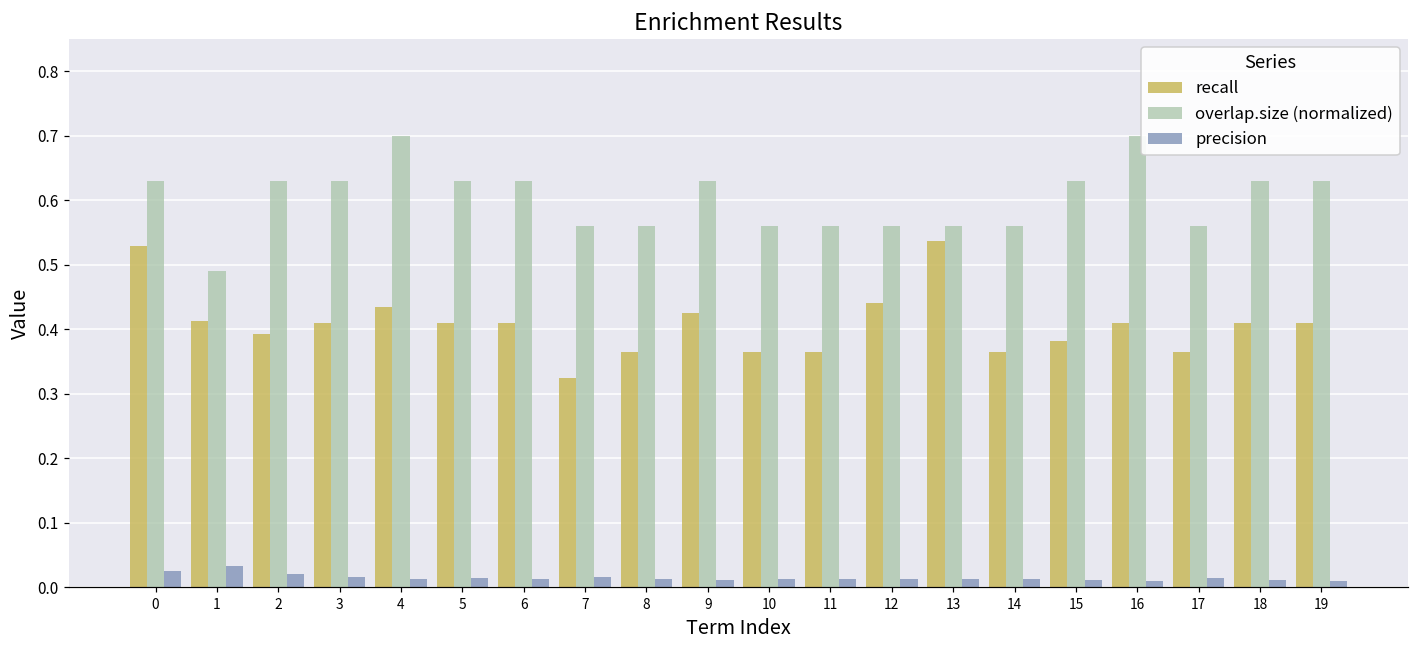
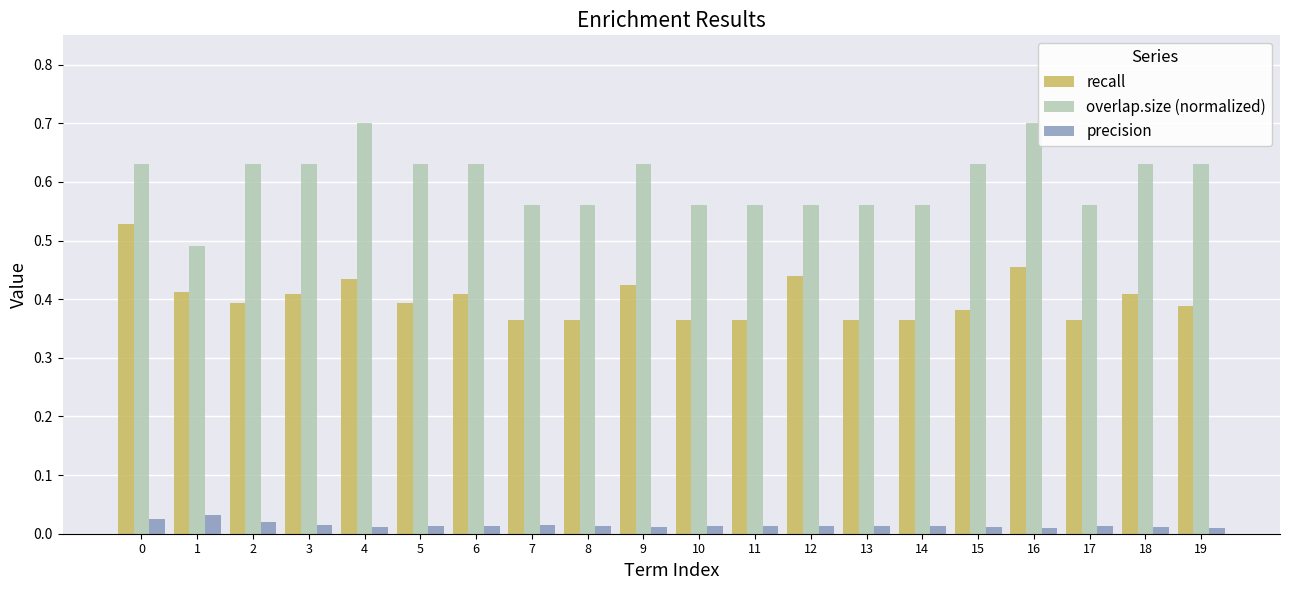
  {
    "recall": {
      "0": 0.53,
      "1": 0.41,
      "2": 0.39,
      "3": 0.41,
      "4": 0.44,
-     "5": 0.41,
+     "5": 0.39,
      "6": 0.41,
-     "7": 0.32,
+     "7": 0.36,
      "8": 0.36,
      "9": 0.43,
      "10": 0.36,
      "11": 0.36,
      "12": 0.44,
-     "13": 0.54,
+     "13": 0.36,
      "14": 0.36,
      "15": 0.38,
-     "16": 0.41,
+     "16": 0.46,
      "17": 0.36,
      "18": 0.41,
-     "19": 0.41
+     "19": 0.39
    }
  }
